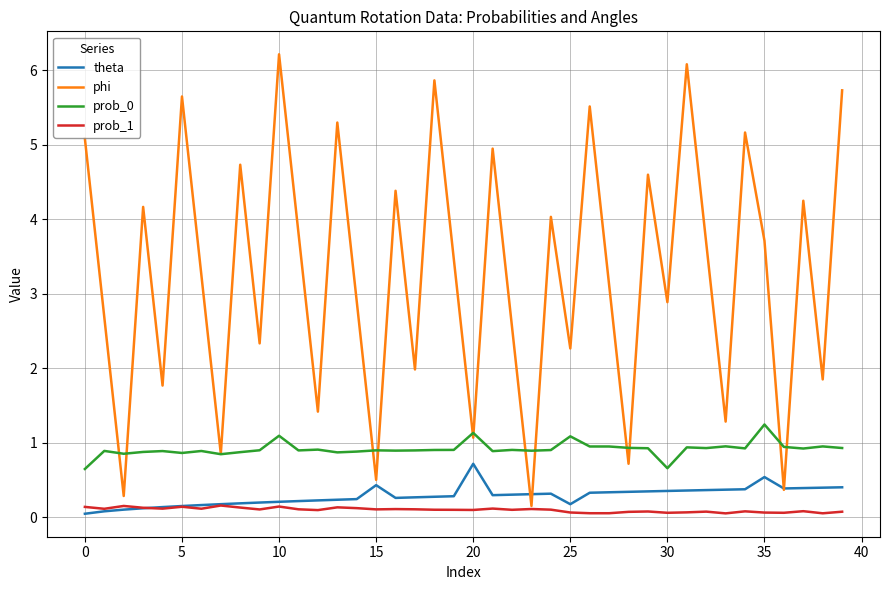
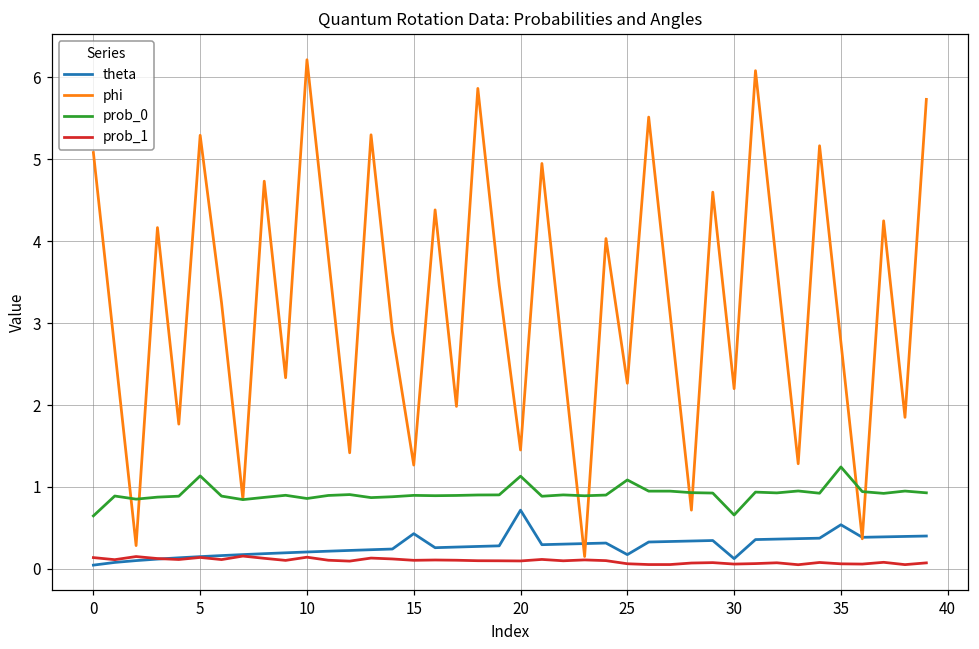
  {
    "theta": {
      "0": 0.0,
      "10": 0.2,
      "15": 0.4,
      "20": 0.7,
      "25": 0.2,
-     "30": 0.4,
+     "30": 0.1,
      "35": 0.5
    },
    "phi": {
      "0": 5.1,
-     "5": 5.6,
+     "5": 5.3,
      "10": 6.2,
-     "15": 0.5,
-     "20": 1.1,
+     "15": 1.3,
+     "20": 1.5,
      "25": 2.3,
-     "30": 2.9,
-     "35": 3.7
+     "30": 2.2,
+     "35": 2.8
    },
    "prob_0": {
      "0": 0.6,
-     "5": 0.9,
-     "10": 1.1,
+     "5": 1.1,
+     "10": 0.9,
      "15": 0.9,
      "20": 1.1,
      "25": 1.1,
      "30": 0.7,
      "35": 1.2
    },
    "prob_1": {
      "0": 0.1,
      "10": 0.1,
      "15": 0.1,
      "20": 0.1,
      "25": 0.1,
      "30": 0.1,
      "35": 0.1
    }
  }
